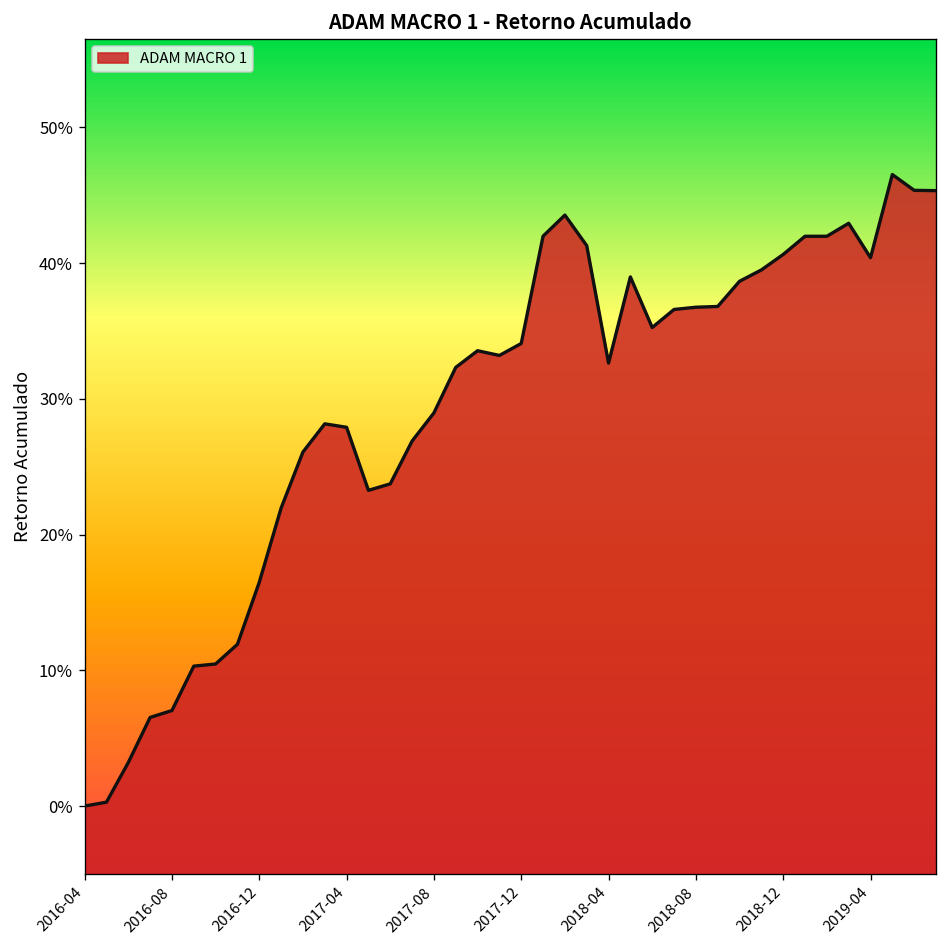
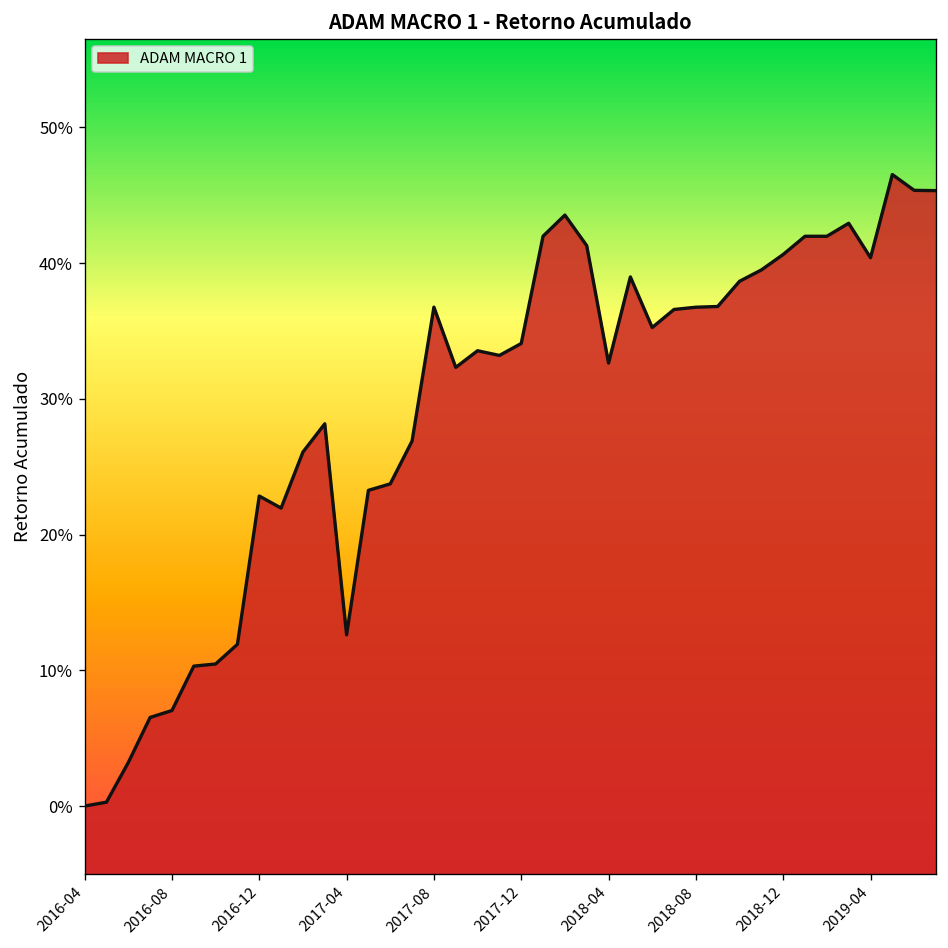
  {
    "2016-04": "0.0%",
    "2016-08": "7.0%",
-   "2016-12": "16.5%",
-   "2017-04": "27.9%",
-   "2017-08": "29.0%",
+   "2016-12": "22.8%",
+   "2017-04": "12.6%",
+   "2017-08": "36.8%",
    "2017-12": "34.1%",
    "2018-04": "32.6%",
    "2018-08": "36.7%",
    "2018-12": "40.6%",
    "2019-04": "40.4%"
  }
